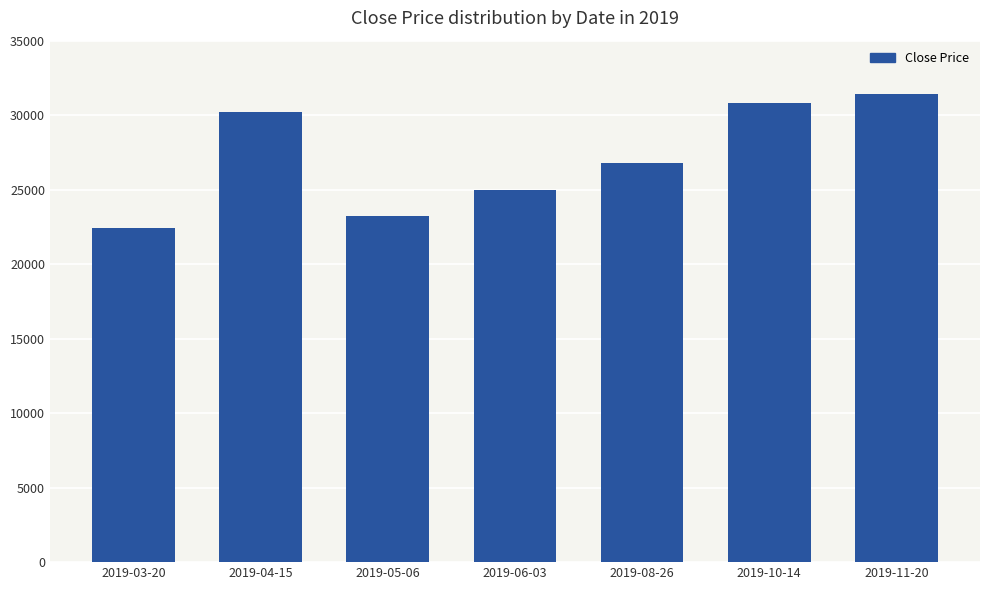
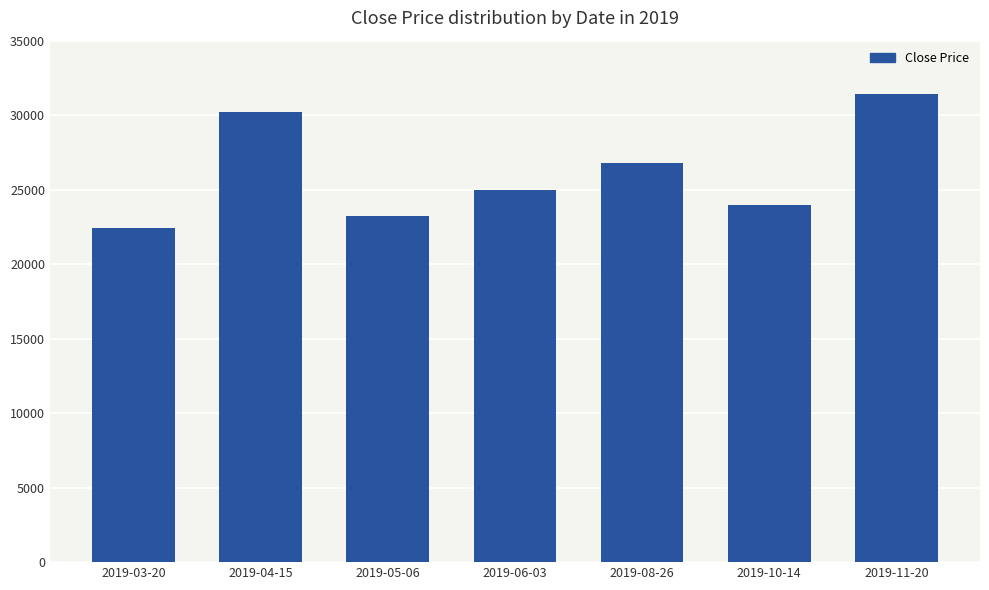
  {
    "2019-03-20": 22400,
    "2019-04-15": 30200,
    "2019-05-06": 23200,
    "2019-06-03": 25000,
    "2019-08-26": 26800,
-   "2019-10-14": 30800,
+   "2019-10-14": 24000,
    "2019-11-20": 31400
  }
